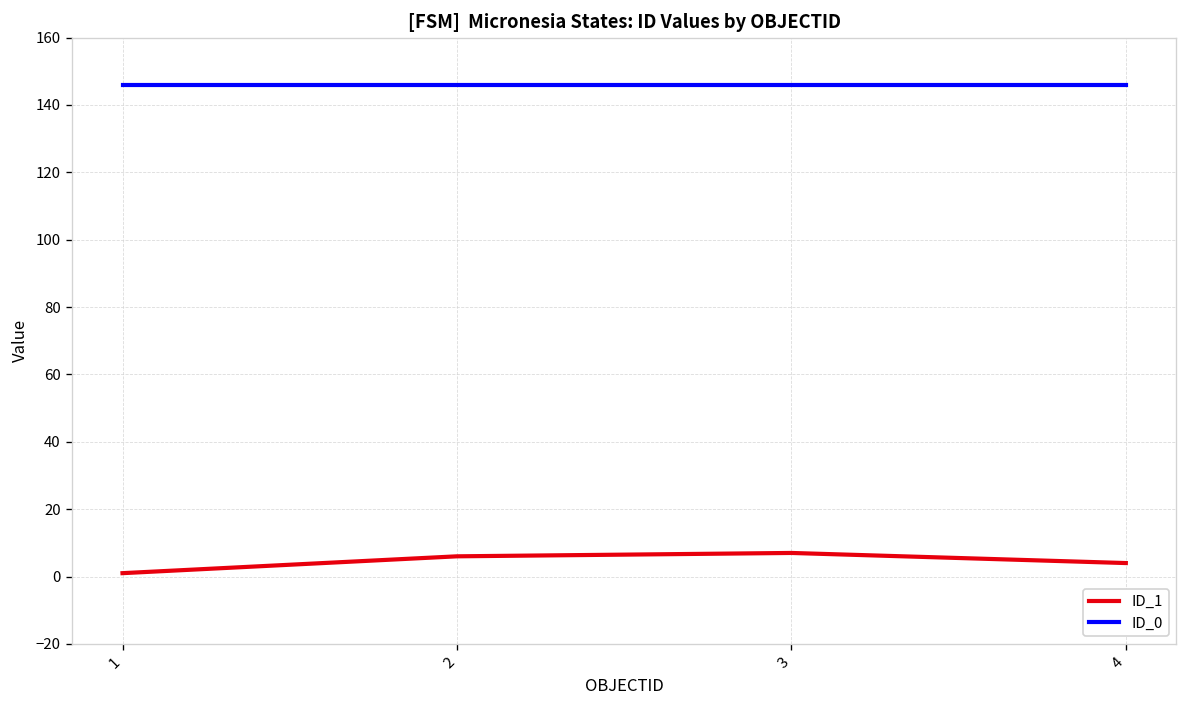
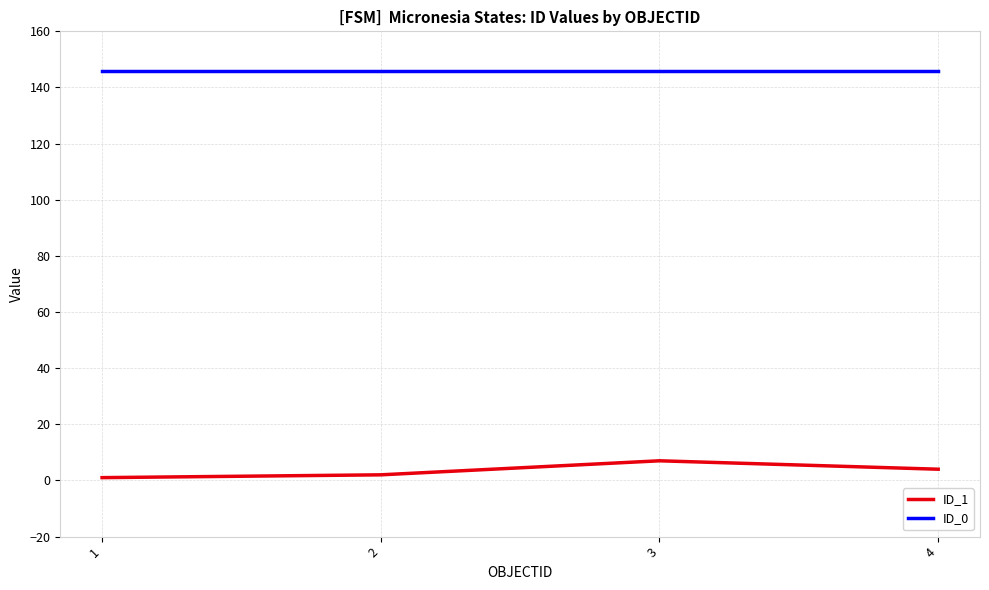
  {
    "ID_1": {
      "1": 1,
-     "2": 6,
+     "2": 2,
      "3": 7,
      "4": 4
    },
    "ID_0": {
      "1": 146,
      "2": 146,
      "3": 146,
      "4": 146
    }
  }
